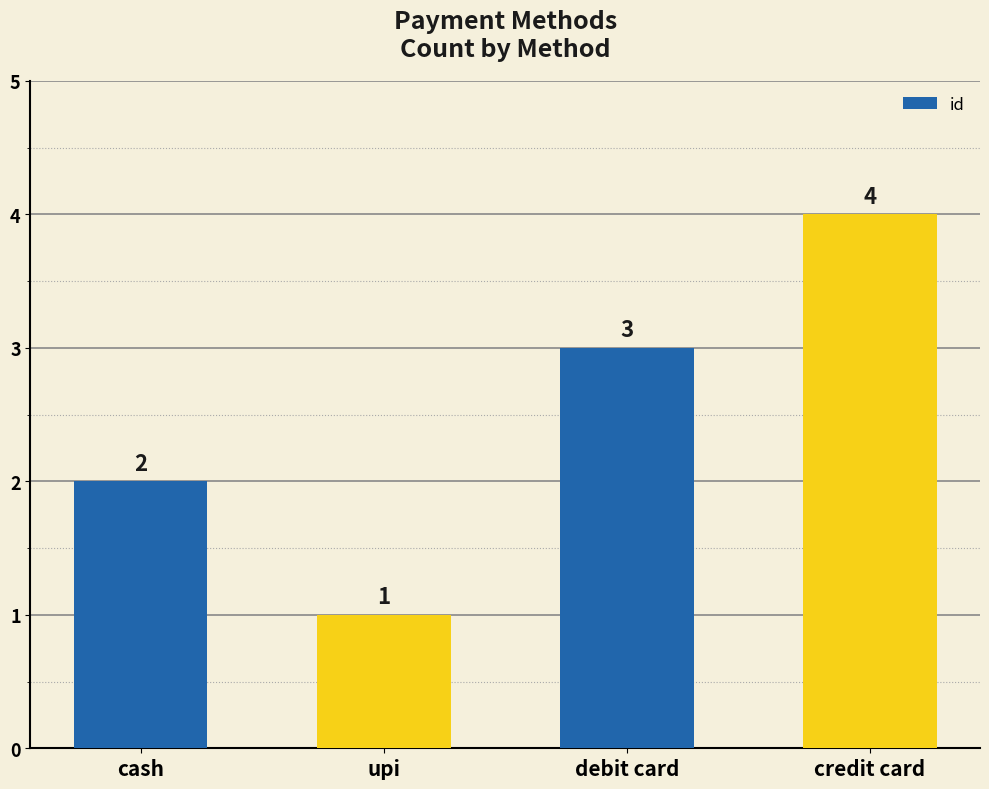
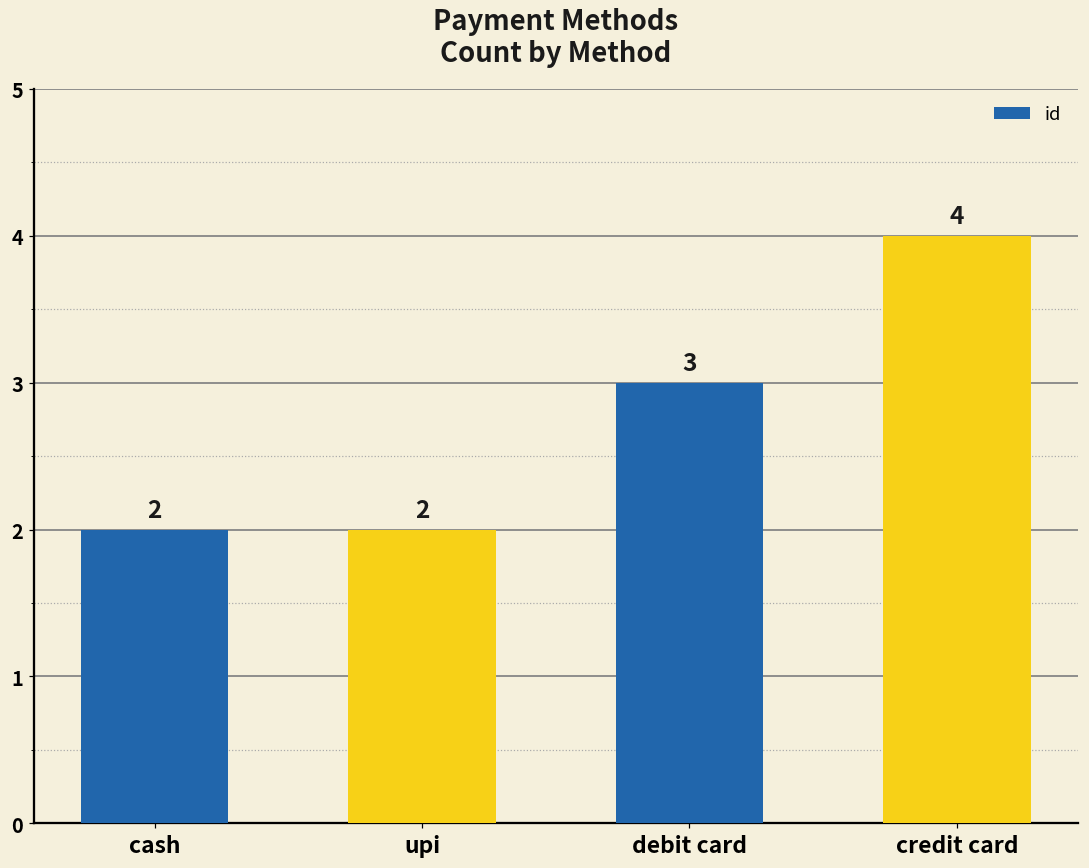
  {
    "cash": 2,
-   "upi": 1,
+   "upi": 2,
    "debit card": 3,
    "credit card": 4
  }
